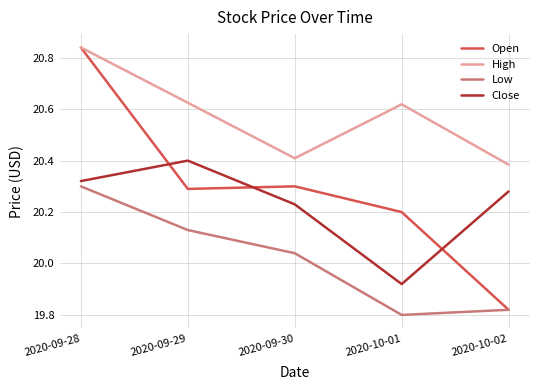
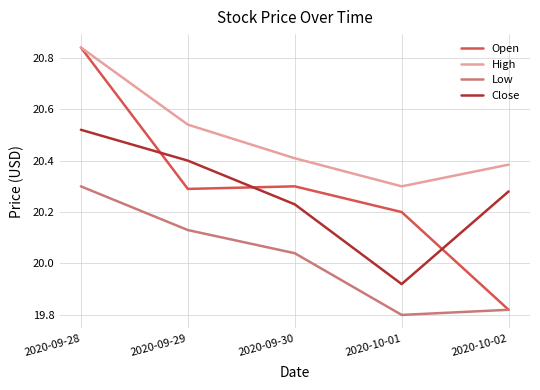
  {
    "High": {
-     "2020-09-29": 20.63,
+     "2020-09-29": 20.54,
      "2020-09-30": 20.41,
-     "2020-10-01": 20.62,
+     "2020-10-01": 20.30,
      "2020-10-02": 20.38
    },
    "Close": {
-     "2020-09-28": 20.32,
+     "2020-09-28": 20.52,
      "2020-09-29": 20.40,
      "2020-09-30": 20.23,
      "2020-10-01": 19.92,
      "2020-10-02": 20.28
    }
  }
